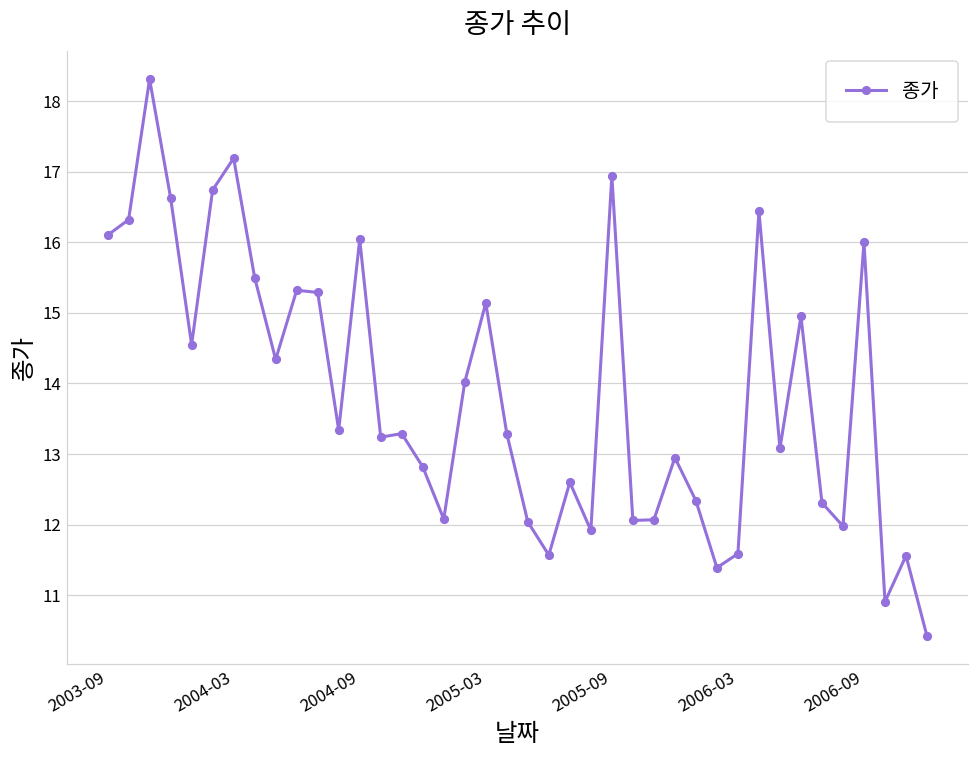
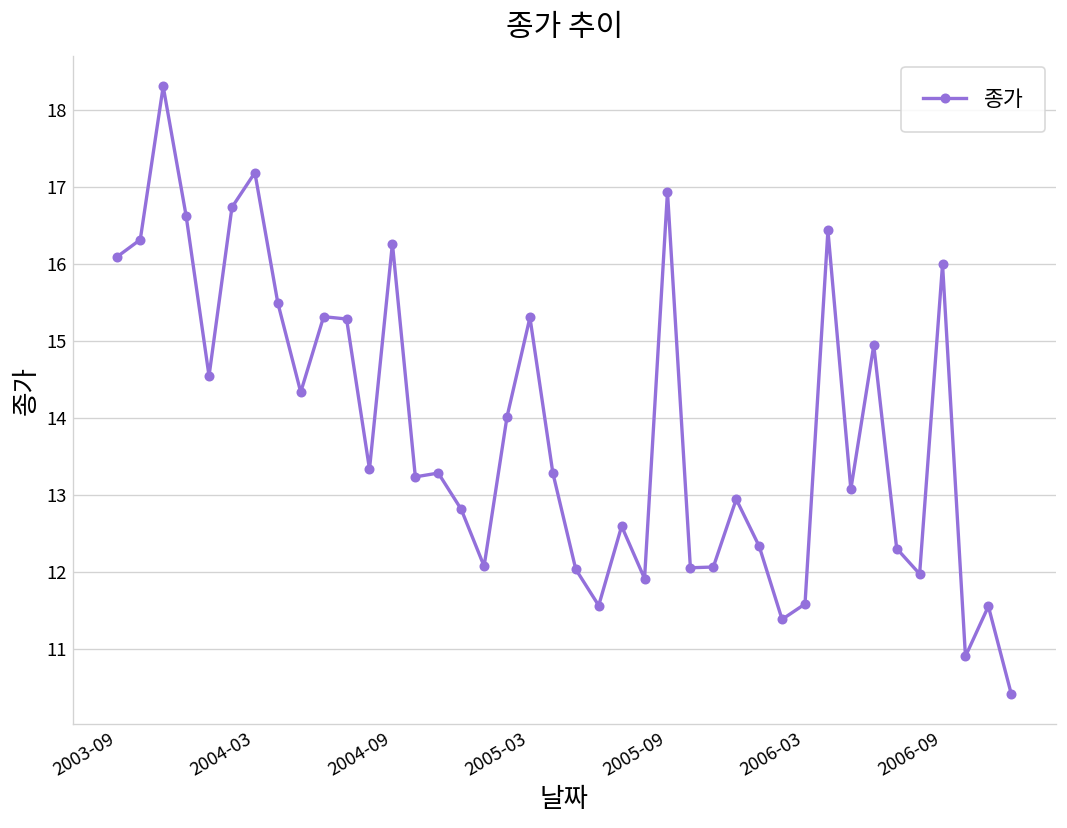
  {
    "2003-09": 16.1,
    "2004-03": 17.2,
-   "2004-09": 16.0,
-   "2005-03": 15.1,
+   "2004-09": 16.3,
+   "2005-03": 15.3,
    "2005-09": 16.9,
    "2006-03": 11.6,
    "2006-09": 16.0
  }
